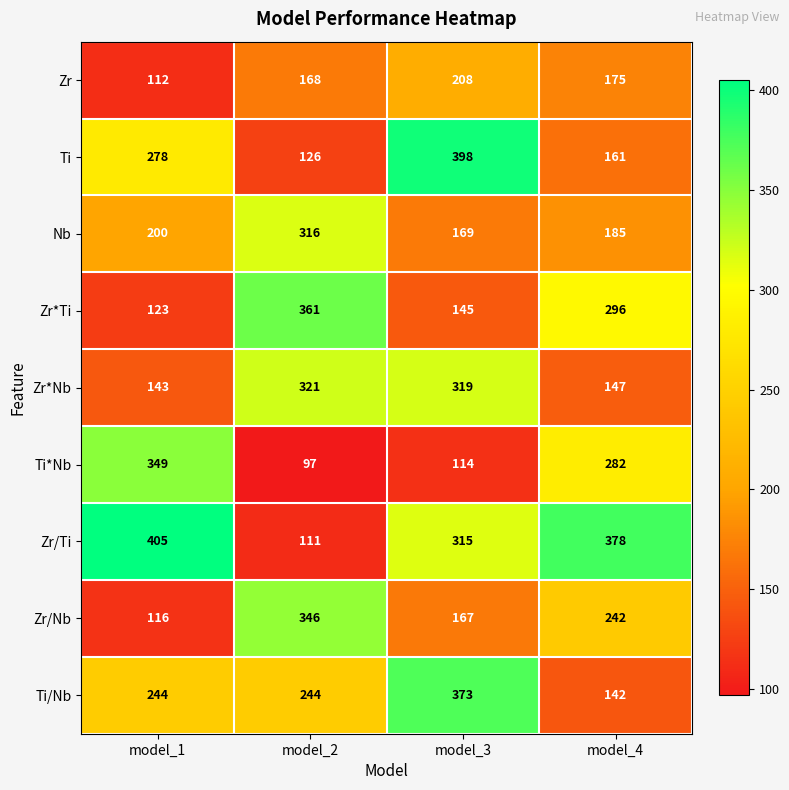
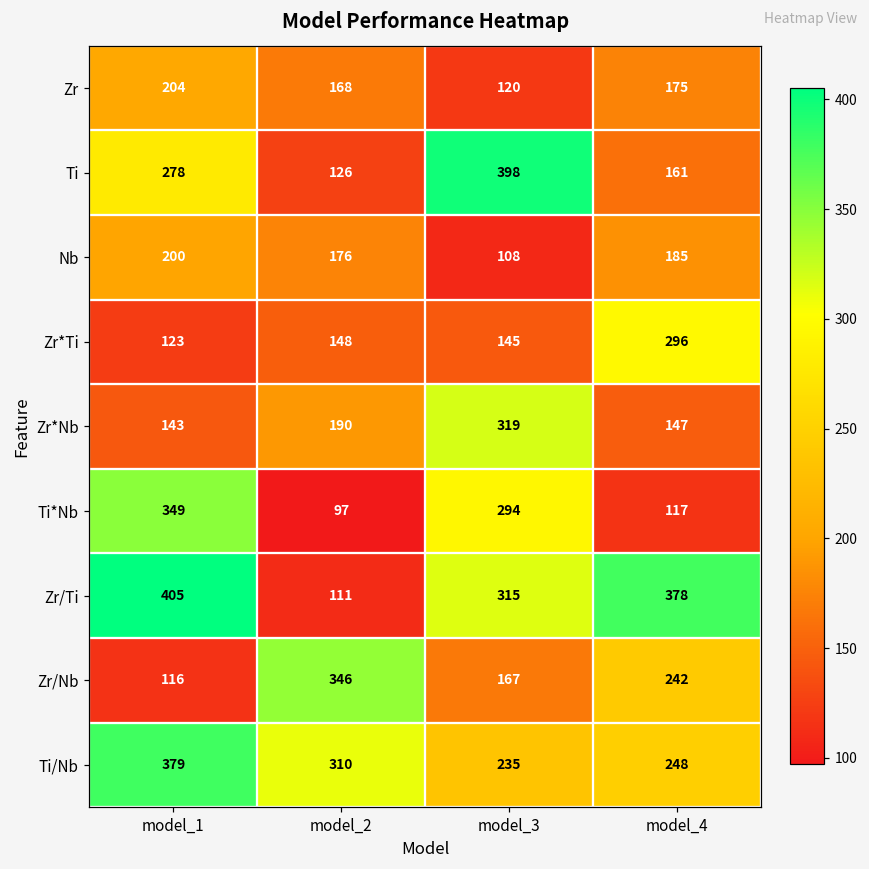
  {
    "Zr": {
-     "model_1": 112,
+     "model_1": 204,
      "model_2": 168,
-     "model_3": 208,
+     "model_3": 120,
      "model_4": 175
    },
    "Ti": {
      "model_1": 278,
      "model_2": 126,
      "model_3": 398,
      "model_4": 161
    },
    "Nb": {
      "model_1": 200,
-     "model_2": 316,
-     "model_3": 169,
+     "model_2": 176,
+     "model_3": 108,
      "model_4": 185
    },
    "Zr*Ti": {
      "model_1": 123,
-     "model_2": 361,
+     "model_2": 148,
      "model_3": 145,
      "model_4": 296
    },
    "Zr*Nb": {
      "model_1": 143,
-     "model_2": 321,
+     "model_2": 190,
      "model_3": 319,
      "model_4": 147
    },
    "Ti*Nb": {
      "model_1": 349,
      "model_2": 97,
-     "model_3": 114,
-     "model_4": 282
+     "model_3": 294,
+     "model_4": 117
    },
    "Zr/Ti": {
      "model_1": 405,
      "model_2": 111,
      "model_3": 315,
      "model_4": 378
    },
    "Zr/Nb": {
      "model_1": 116,
      "model_2": 346,
      "model_3": 167,
      "model_4": 242
    },
    "Ti/Nb": {
-     "model_1": 244,
-     "model_2": 244,
-     "model_3": 373,
-     "model_4": 142
+     "model_1": 379,
+     "model_2": 310,
+     "model_3": 235,
+     "model_4": 248
    }
  }
